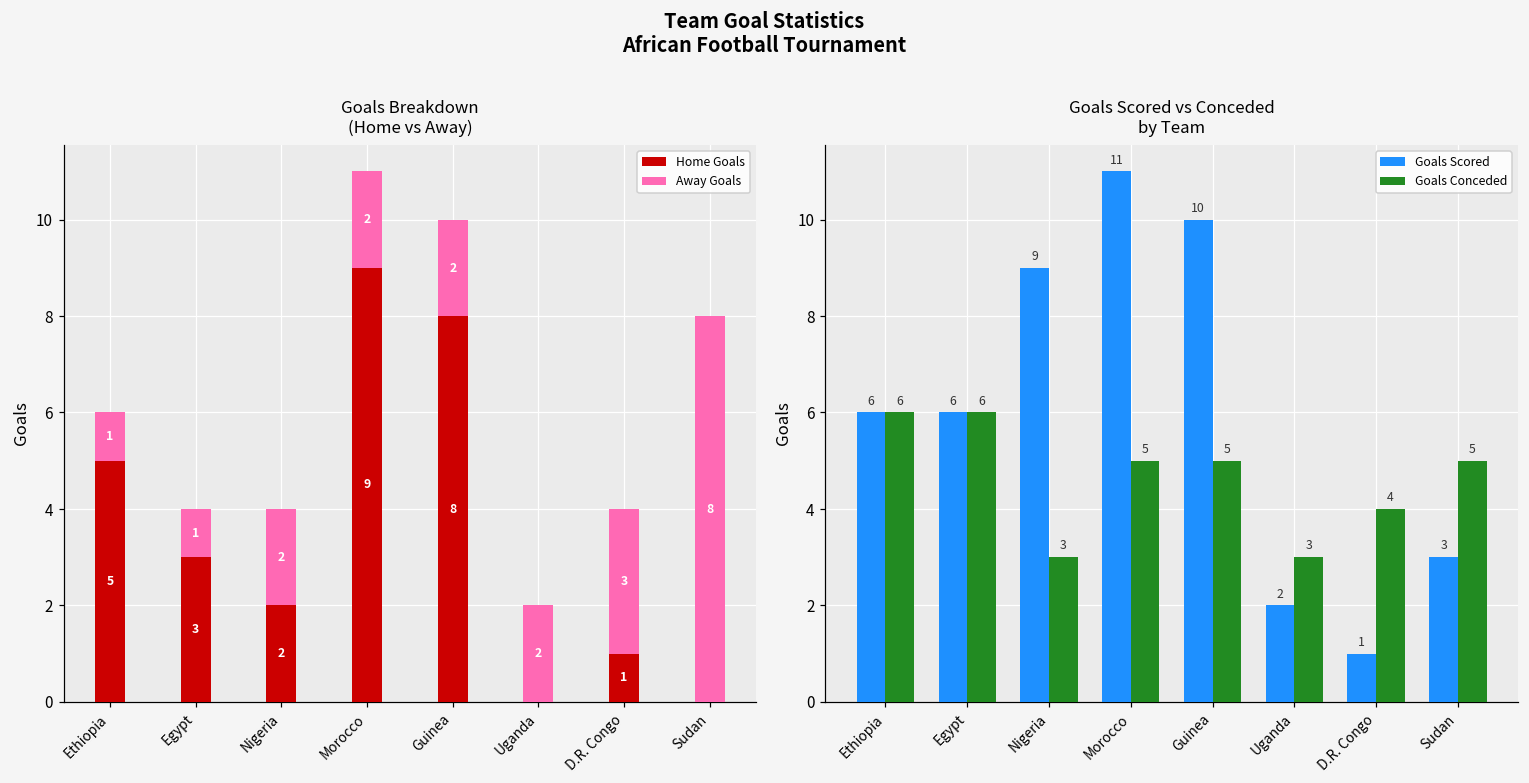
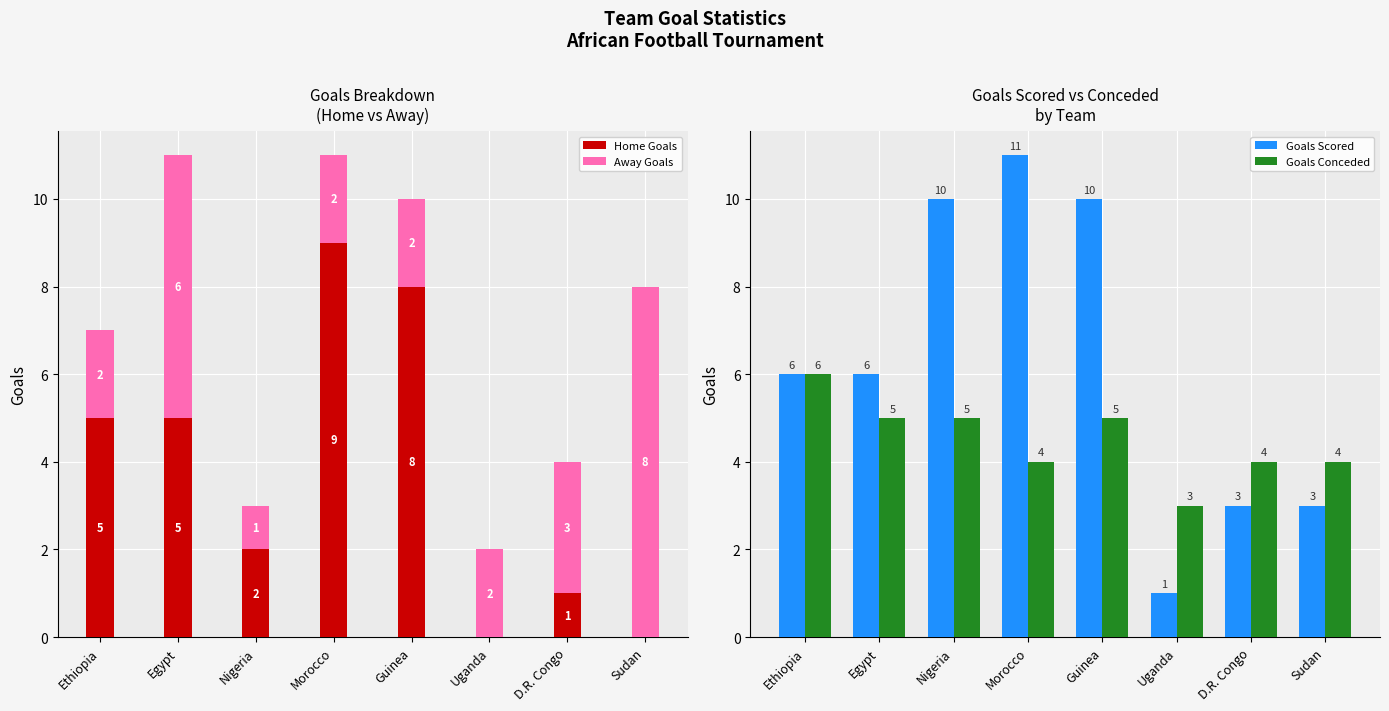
  {
    "Goals Breakdown (Home vs Away)": {
      "Home Goals": {
        "Ethiopia": 5,
-       "Egypt": 3,
+       "Egypt": 5,
        "Nigeria": 2,
        "Morocco": 9,
        "Guinea": 8,
        "D.R. Congo": 1
      },
      "Away Goals": {
-       "Ethiopia": 1,
-       "Egypt": 1,
-       "Nigeria": 2,
+       "Ethiopia": 2,
+       "Egypt": 6,
+       "Nigeria": 1,
        "Morocco": 2,
        "Guinea": 2,
        "Uganda": 2,
        "D.R. Congo": 3,
        "Sudan": 8
      }
    },
    "Goals Scored vs Conceded by Team": {
      "Goals Scored": {
        "Ethiopia": 6,
        "Egypt": 6,
-       "Nigeria": 9,
+       "Nigeria": 10,
        "Morocco": 11,
        "Guinea": 10,
-       "Uganda": 2,
-       "D.R. Congo": 1,
+       "Uganda": 1,
+       "D.R. Congo": 3,
        "Sudan": 3
      },
      "Goals Conceded": {
        "Ethiopia": 6,
-       "Egypt": 6,
-       "Nigeria": 3,
-       "Morocco": 5,
+       "Egypt": 5,
+       "Nigeria": 5,
+       "Morocco": 4,
        "Guinea": 5,
        "Uganda": 3,
        "D.R. Congo": 4,
-       "Sudan": 5
+       "Sudan": 4
      }
    }
  }
